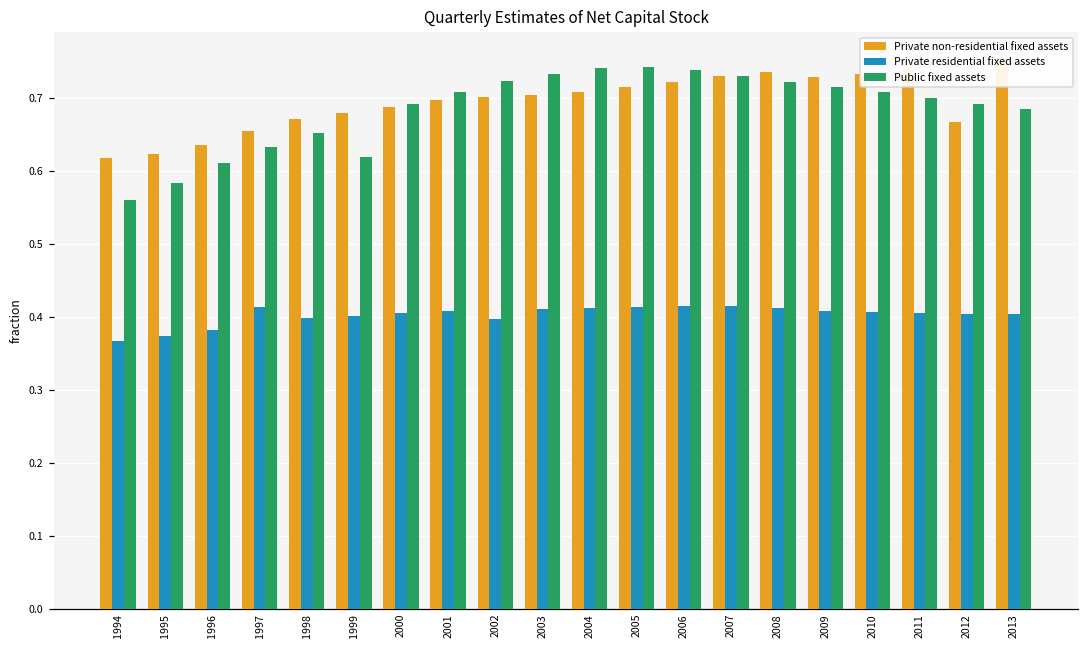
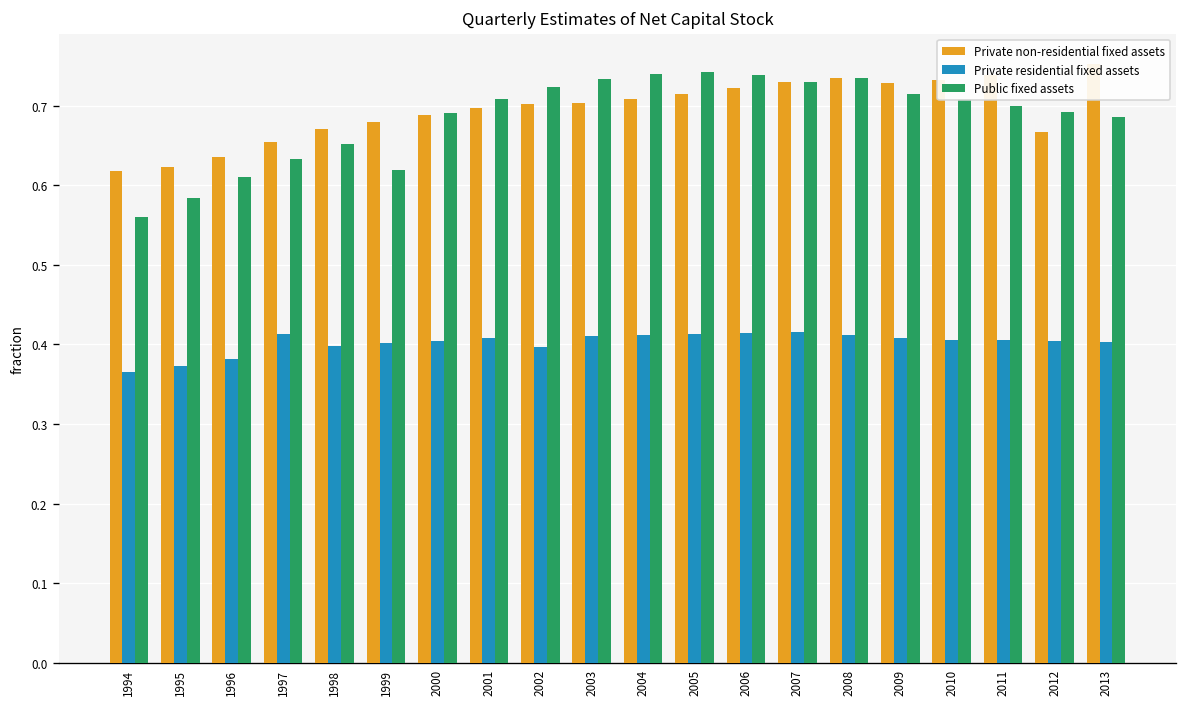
  {
    "Private non-residential fixed assets": {
      "1994": 0.62,
      "1995": 0.62,
      "1996": 0.64,
      "1997": 0.65,
      "1998": 0.67,
      "1999": 0.68,
      "2000": 0.69,
      "2001": 0.70,
      "2002": 0.70,
      "2003": 0.70,
      "2004": 0.71,
      "2005": 0.72,
      "2006": 0.72,
      "2007": 0.73,
      "2008": 0.74,
      "2009": 0.73,
      "2012": 0.67
    },
    "Private residential fixed assets": {
      "1994": 0.37,
      "1995": 0.37,
      "1996": 0.38,
      "1997": 0.41,
      "1998": 0.40,
      "1999": 0.40,
      "2000": 0.40,
      "2001": 0.41,
      "2002": 0.40,
      "2003": 0.41,
      "2004": 0.41,
      "2005": 0.41,
      "2006": 0.41,
      "2007": 0.42,
      "2008": 0.41,
      "2009": 0.41,
      "2010": 0.41,
      "2011": 0.41,
      "2012": 0.40,
      "2013": 0.40
    },
    "Public fixed assets": {
      "1994": 0.56,
      "1995": 0.58,
      "1996": 0.61,
      "1997": 0.63,
      "1998": 0.65,
      "1999": 0.62,
      "2000": 0.69,
      "2001": 0.71,
      "2002": 0.72,
      "2003": 0.73,
      "2004": 0.74,
      "2005": 0.74,
      "2006": 0.74,
      "2007": 0.73,
-     "2008": 0.72,
+     "2008": 0.74,
      "2009": 0.72,
      "2010": 0.71,
      "2011": 0.70,
      "2012": 0.69,
      "2013": 0.69
    }
  }
